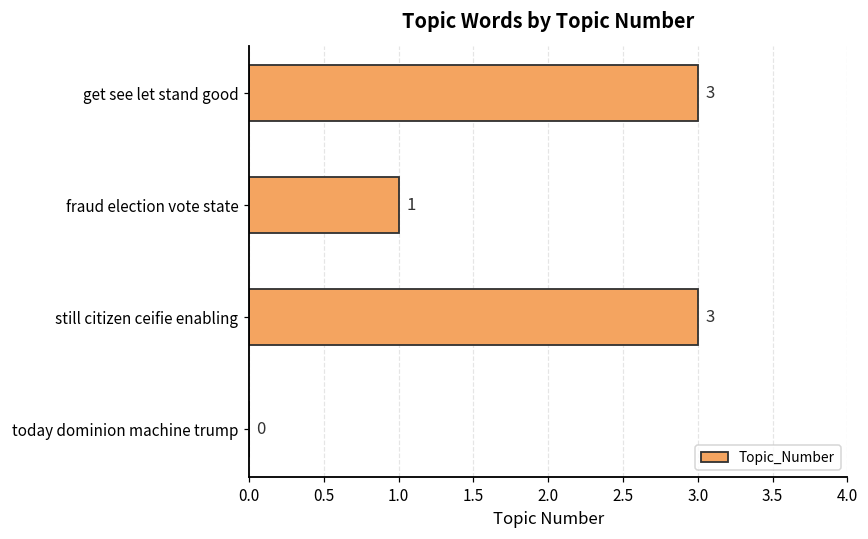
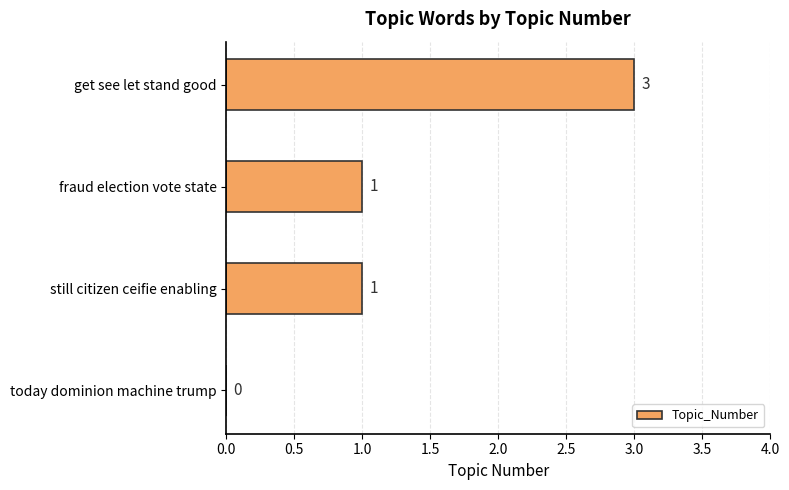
  {
    "get see let stand good": 3,
    "fraud election vote state": 1,
-   "still citizen ceifie enabling": 3,
+   "still citizen ceifie enabling": 1,
    "today dominion machine trump": 0
  }
